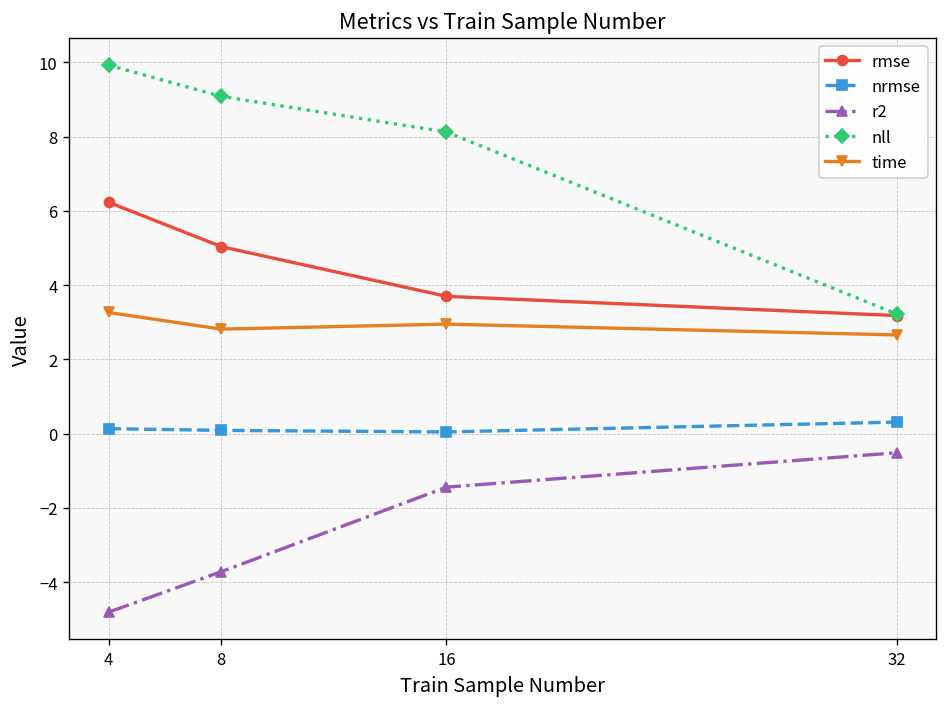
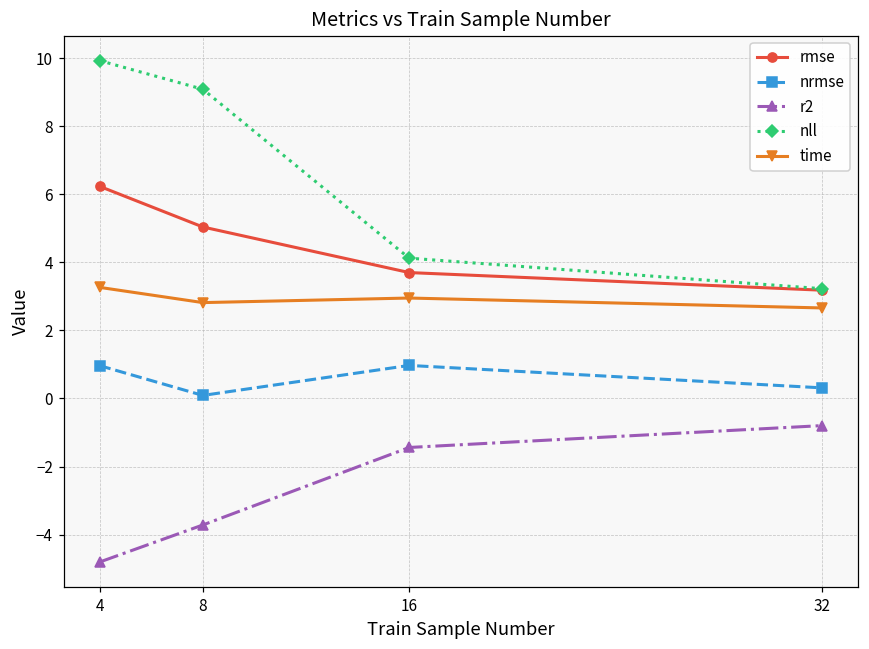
  {
    "nrmse": {
-     "4": 0.1,
+     "4": 1.0,
      "8": 0.1,
-     "16": 0.0,
+     "16": 1.0,
      "32": 0.3
    },
    "r2": {
      "4": -4.8,
      "8": -3.7,
      "16": -1.4,
-     "32": -0.5
+     "32": -0.8
    },
    "nll": {
      "4": 9.9,
      "8": 9.1,
-     "16": 8.1
+     "16": 4.1
    }
  }
